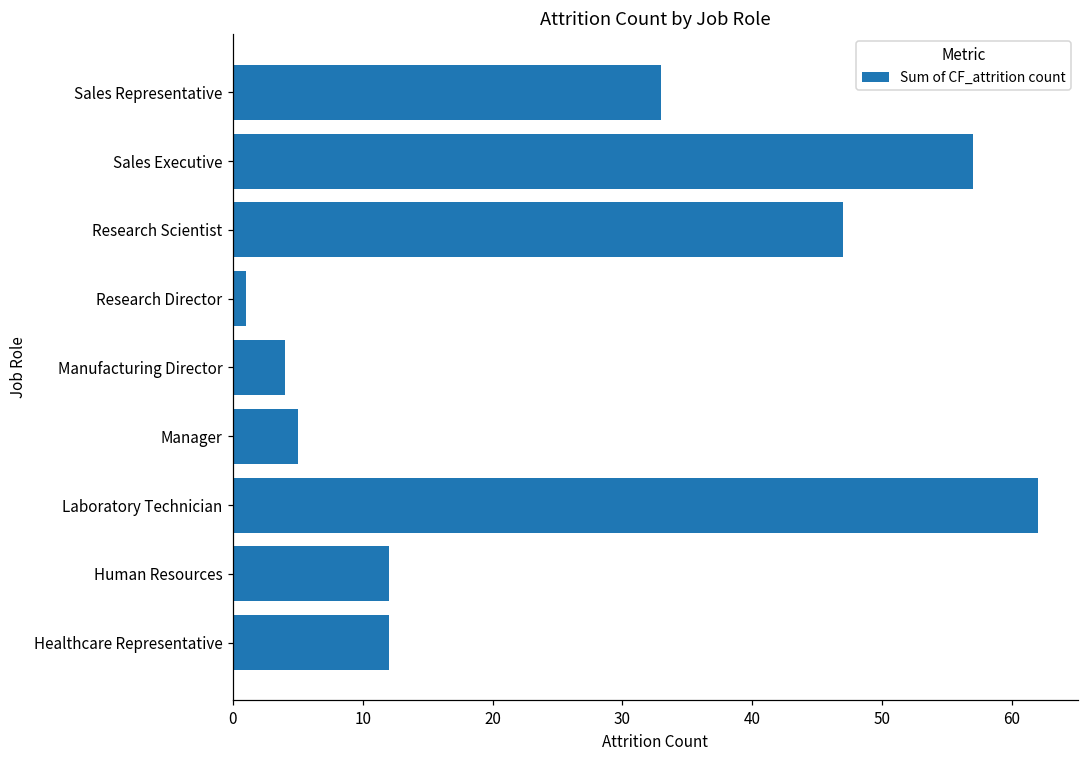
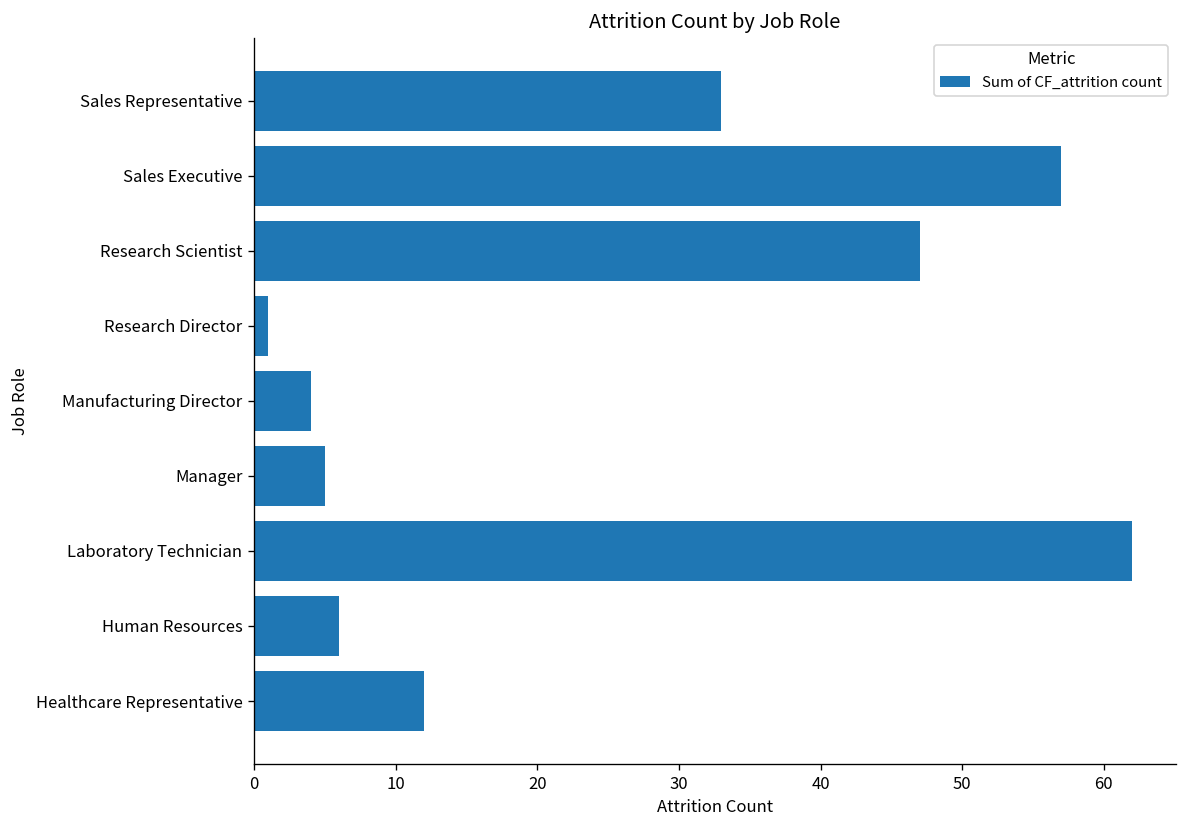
  {
    "Sales Representative": 33,
    "Sales Executive": 57,
    "Research Scientist": 47,
    "Research Director": 1,
    "Manufacturing Director": 4,
    "Manager": 5,
    "Laboratory Technician": 62,
-   "Human Resources": 12,
+   "Human Resources": 6,
    "Healthcare Representative": 12
  }
